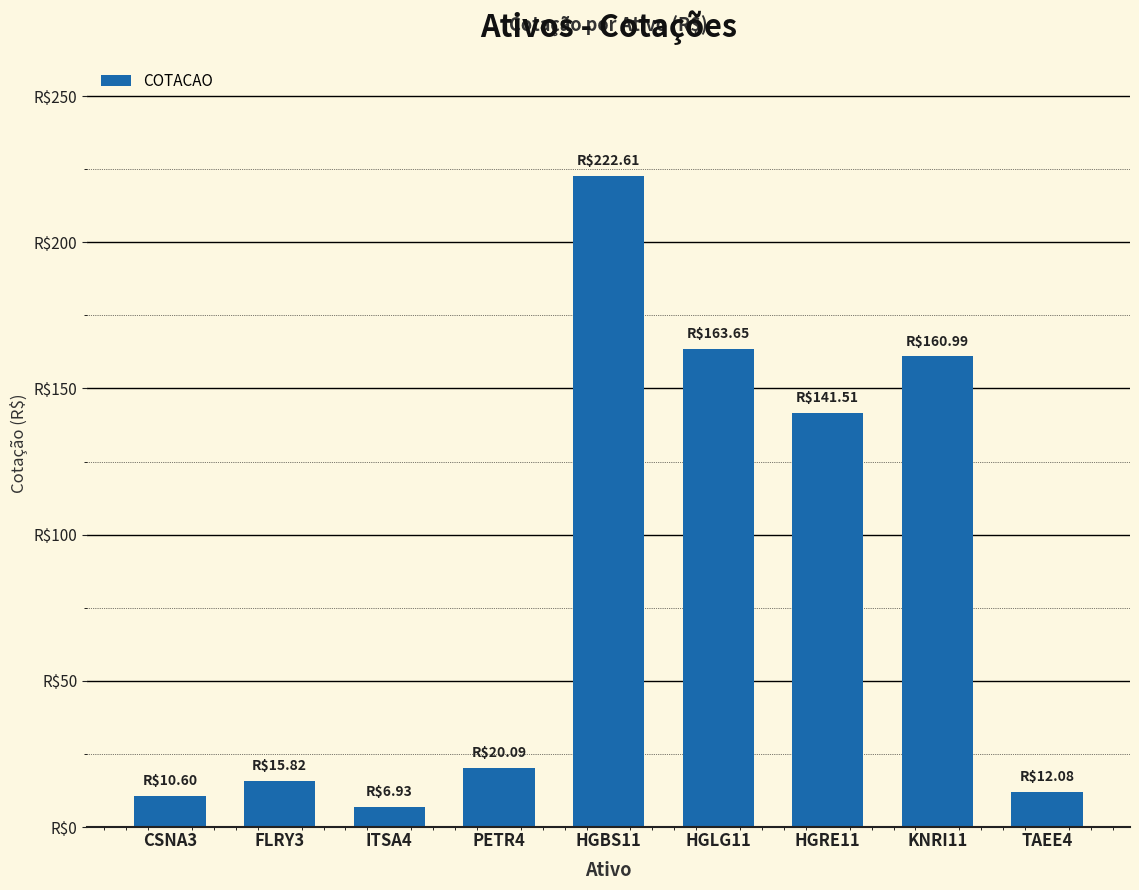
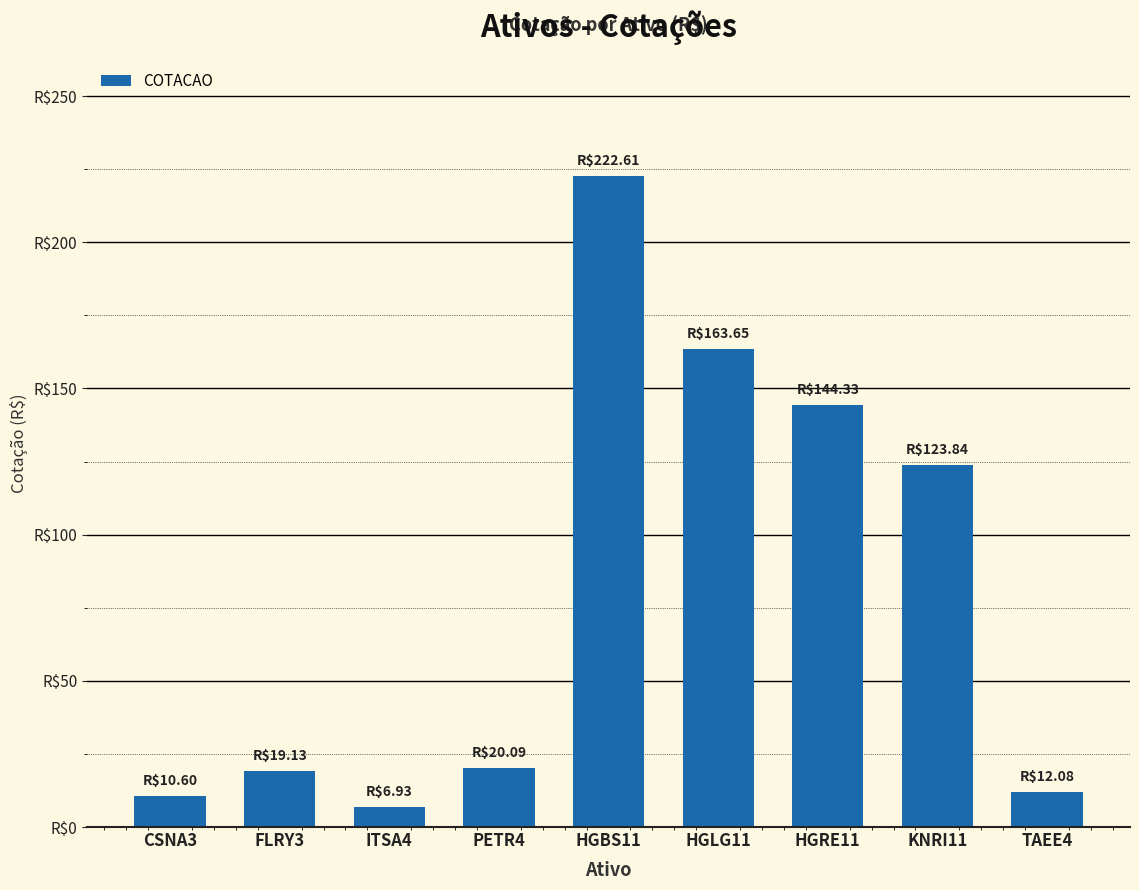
  {
    "CSNA3": "$10.60",
-   "FLRY3": "$15.82",
+   "FLRY3": "$19.13",
    "ITSA4": "$6.93",
    "PETR4": "$20.09",
    "HGBS11": "$222.61",
    "HGLG11": "$163.65",
-   "HGRE11": "$141.51",
-   "KNRI11": "$160.99",
+   "HGRE11": "$144.33",
+   "KNRI11": "$123.84",
    "TAEE4": "$12.08"
  }
